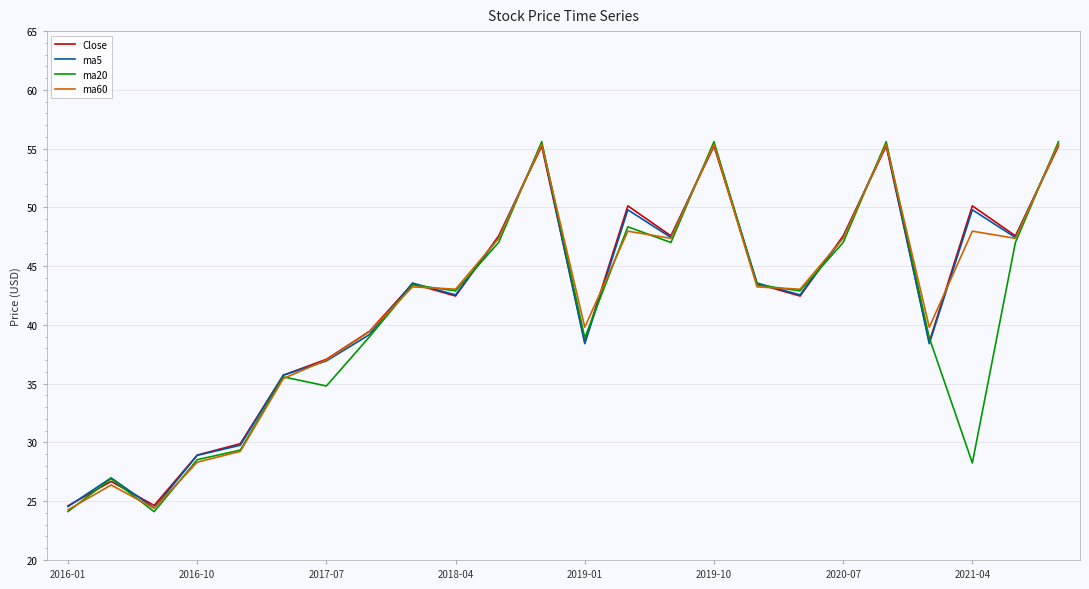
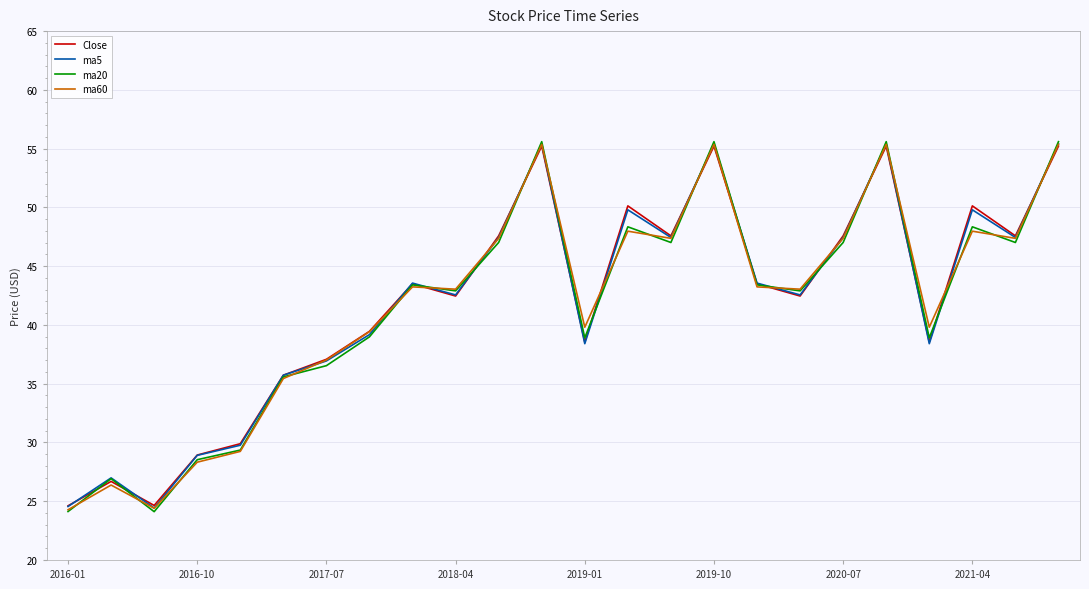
  {
    "Close": {
      "2021-04": 50.1
    },
    "ma5": {
      "2021-04": 49.8
    },
    "ma20": {
-     "2017-07": 34.8,
+     "2017-07": 36.5,
      "2019-01": 38.9,
      "2020-07": 47.0,
-     "2021-04": 28.3
+     "2021-04": 48.3
    },
    "ma60": {
      "2019-01": 39.8,
      "2021-04": 48.0
    }
  }
